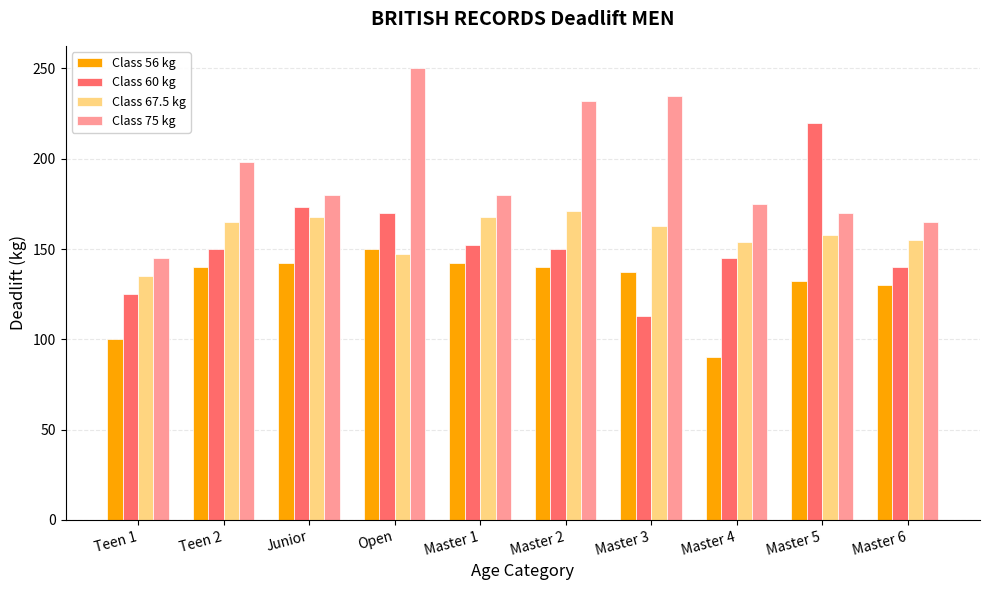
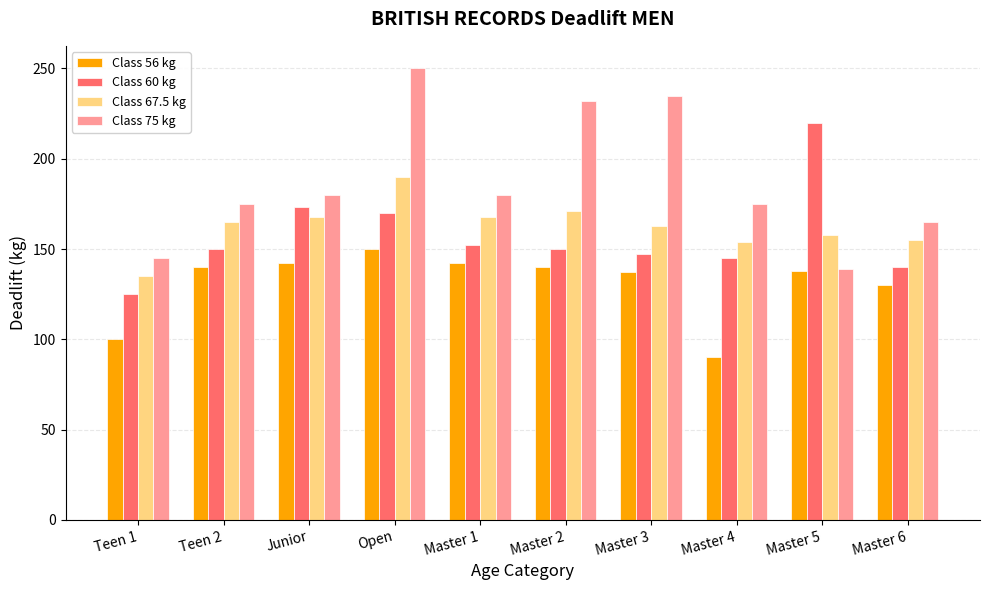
  {
    "Class 56 kg": {
      "Teen 1": 100,
      "Teen 2": 140,
      "Junior": 143,
      "Open": 150,
      "Master 1": 143,
      "Master 2": 140,
      "Master 3": 138,
      "Master 4": 90,
-     "Master 5": 133,
+     "Master 5": 138,
      "Master 6": 130
    },
    "Class 60 kg": {
      "Teen 1": 125,
      "Teen 2": 150,
      "Junior": 173,
      "Open": 170,
      "Master 1": 153,
      "Master 2": 150,
-     "Master 3": 113,
+     "Master 3": 148,
      "Master 4": 145,
      "Master 5": 220,
      "Master 6": 140
    },
    "Class 67.5 kg": {
      "Teen 1": 135,
      "Teen 2": 165,
      "Junior": 168,
-     "Open": 147,
+     "Open": 190,
      "Master 1": 168,
      "Master 2": 171,
      "Master 3": 163,
      "Master 4": 154,
      "Master 5": 158,
      "Master 6": 155
    },
    "Class 75 kg": {
      "Teen 1": 145,
-     "Teen 2": 198,
+     "Teen 2": 175,
      "Junior": 180,
      "Open": 250,
      "Master 1": 180,
      "Master 2": 232,
      "Master 3": 235,
      "Master 4": 175,
-     "Master 5": 170,
+     "Master 5": 139,
      "Master 6": 165
    }
  }
